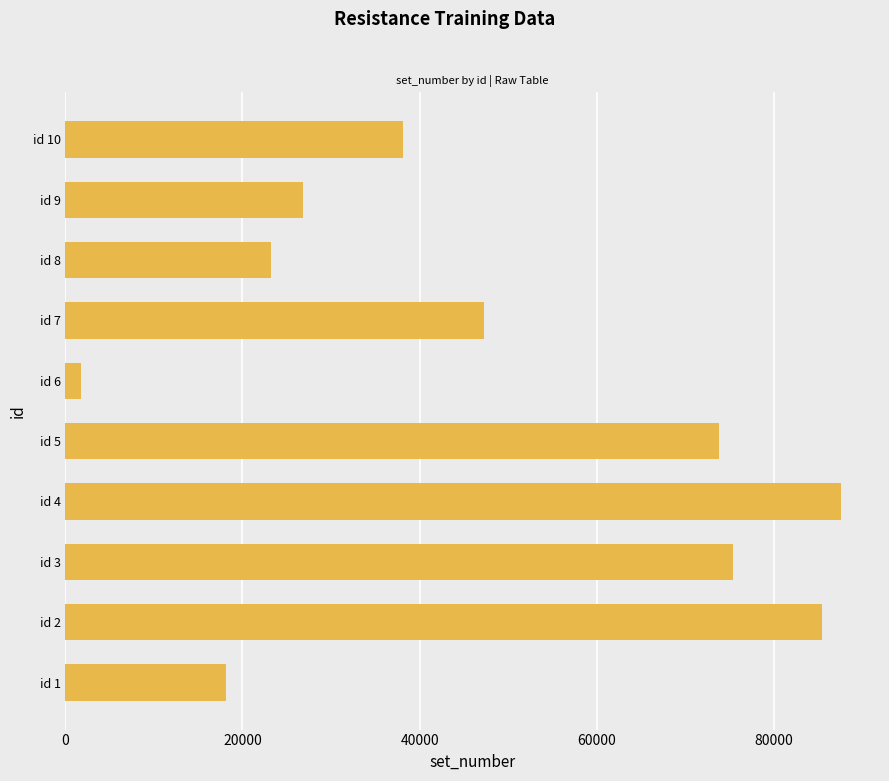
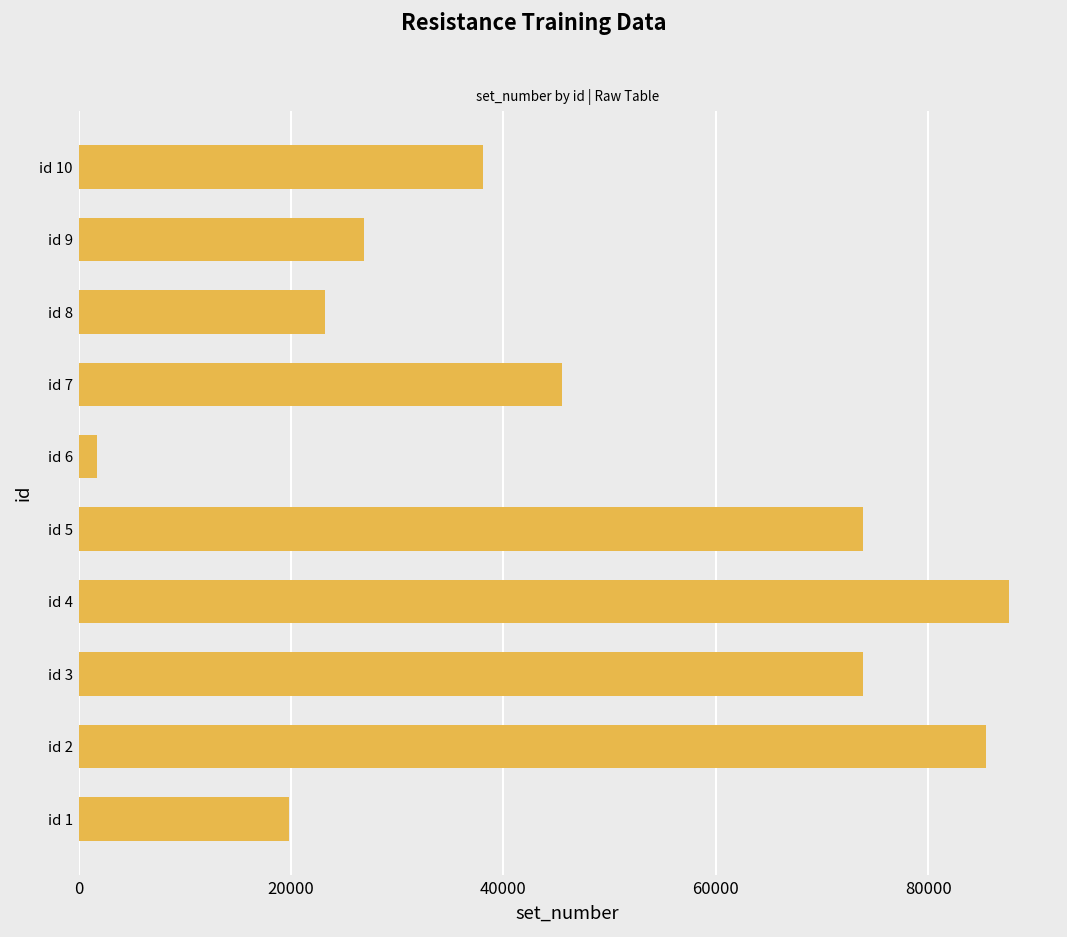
  {
    "id 10": 38000,
    "id 9": 27000,
    "id 8": 23000,
-   "id 7": 47000,
+   "id 7": 46000,
    "id 6": 2000,
    "id 5": 74000,
    "id 4": 88000,
-   "id 3": 75000,
+   "id 3": 74000,
    "id 2": 85000,
-   "id 1": 18000
+   "id 1": 20000
  }
